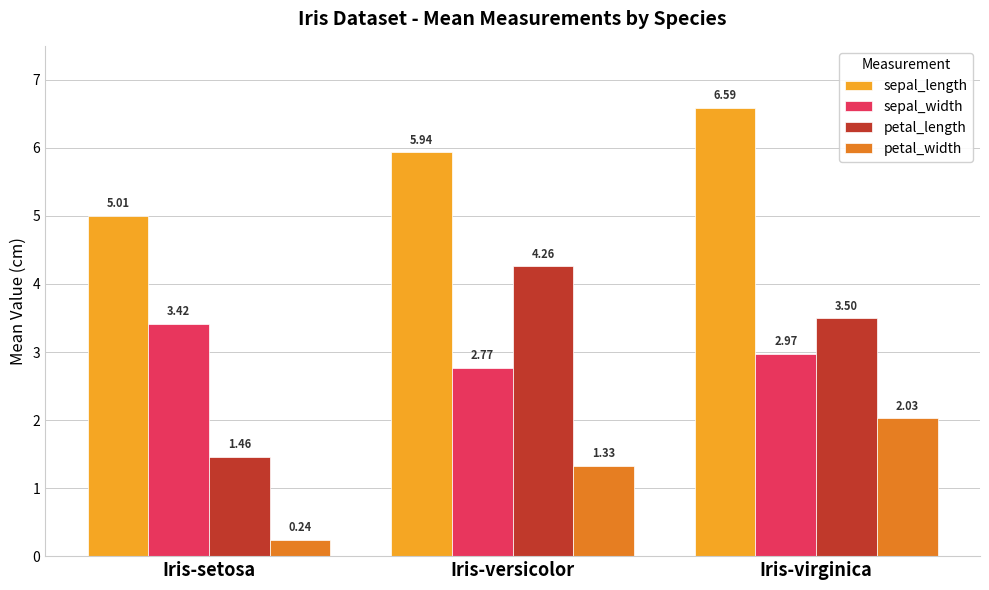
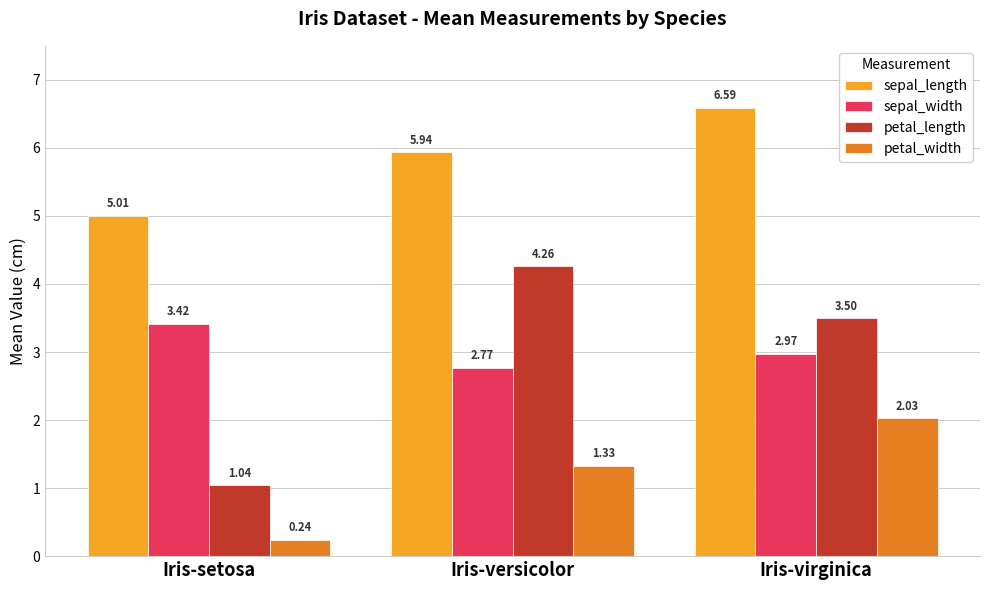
  {
    "sepal_width": {
      "Iris-setosa": 3.42,
      "Iris-versicolor": 2.77,
      "Iris-virginica": 2.97
    },
    "petal_length": {
-     "Iris-setosa": 1.46,
+     "Iris-setosa": 1.04,
      "Iris-versicolor": 4.26,
      "Iris-virginica": 3.50
    }
  }
